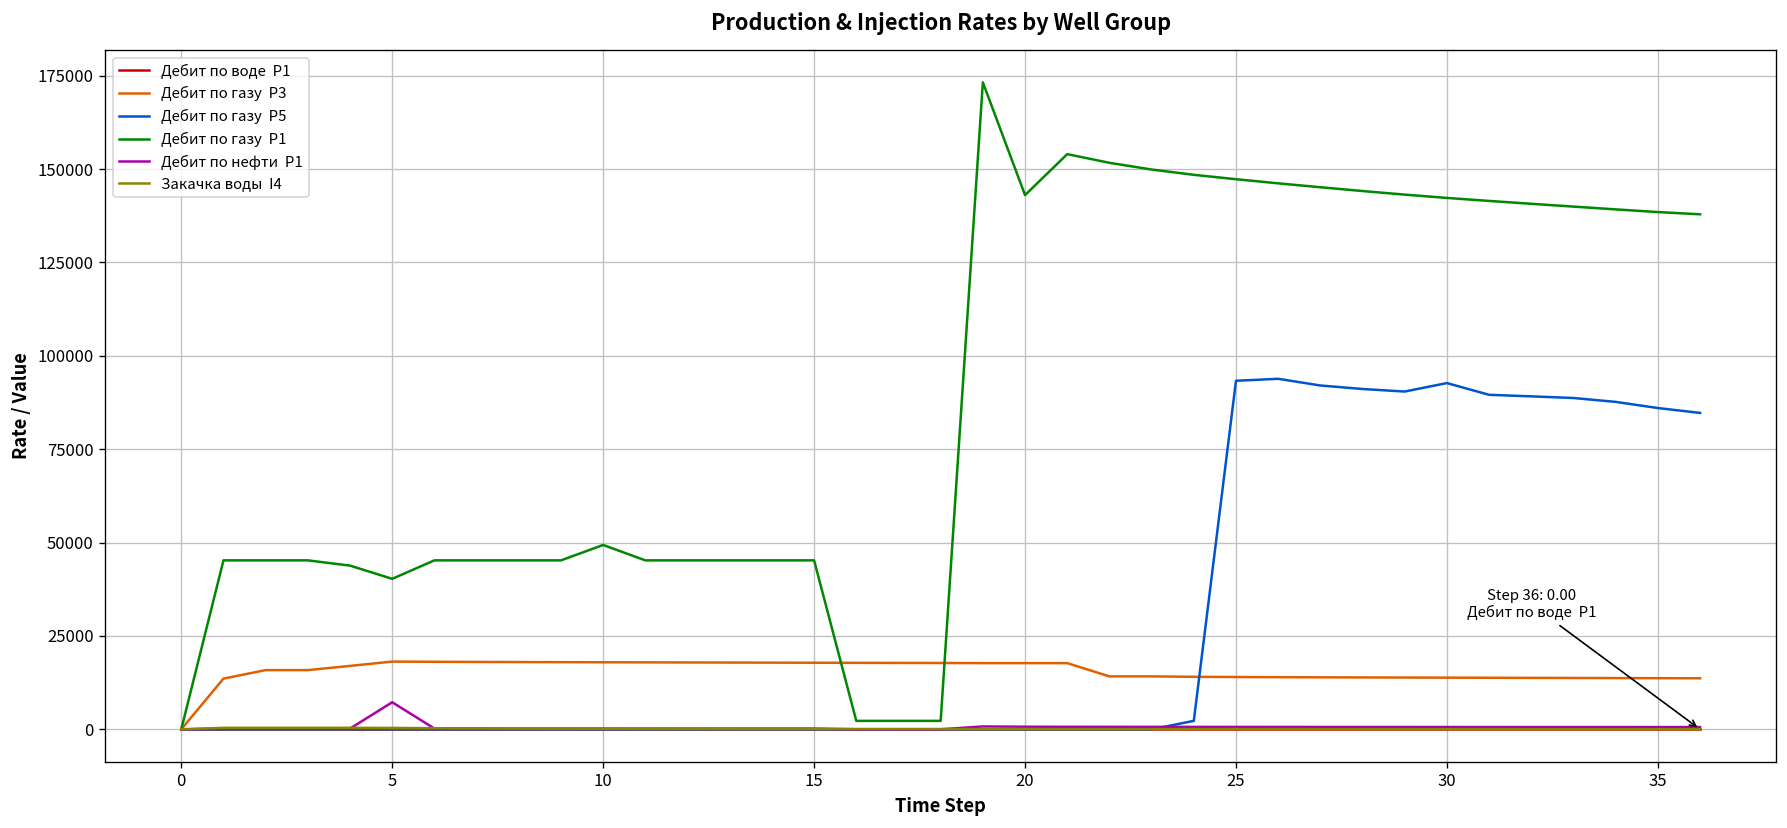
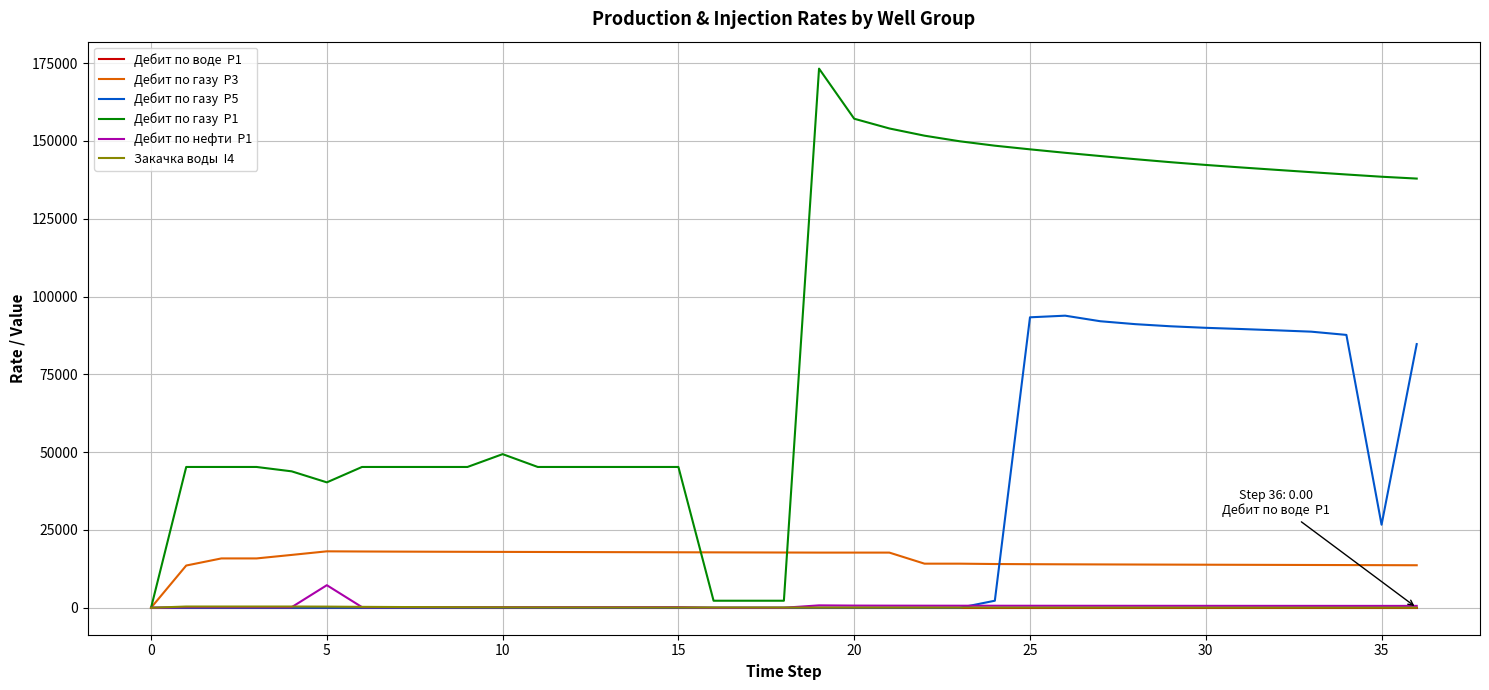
  {
    "Дебит по газу P3": {
      "5": 18000,
      "10": 18000,
      "15": 18000,
      "20": 18000,
      "25": 14000,
      "30": 14000
    },
    "Дебит по газу P5": {
      "25": 93000,
-     "30": 93000,
-     "35": 86000
+     "30": 90000,
+     "35": 27000
    },
    "Дебит по газу P1": {
      "5": 40000,
      "10": 49000,
      "15": 45000,
-     "20": 143000,
+     "20": 157000,
      "25": 147000,
      "30": 142000,
      "35": 138000
    },
    "Дебит по нефти P1": {
      "5": 7000
    }
  }
